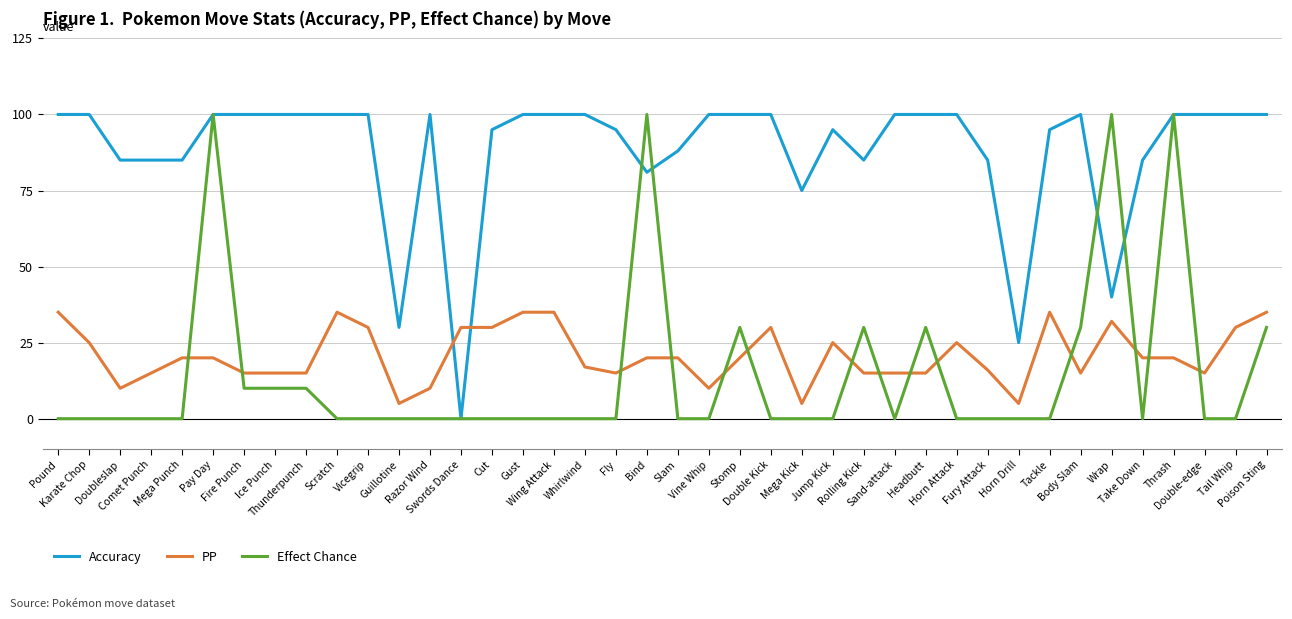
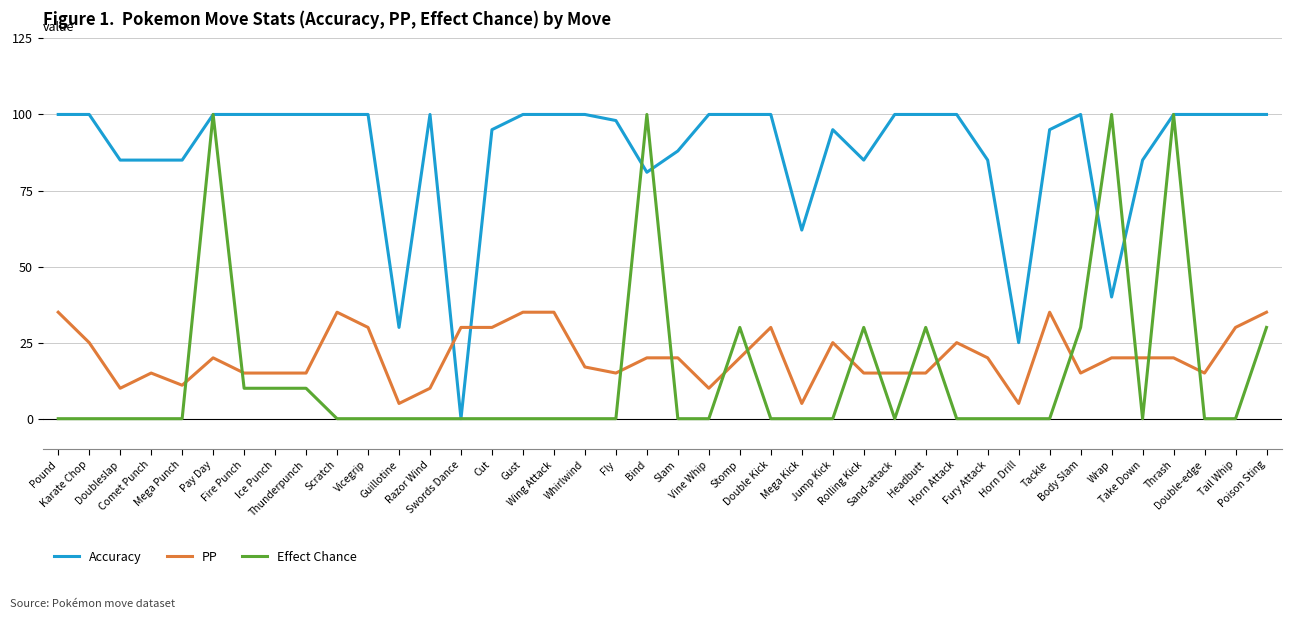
  {
    "Accuracy": {
      "Pound": 100,
      "Karate Chop": 100,
      "Doubleslap": 85,
      "Comet Punch": 85,
      "Mega Punch": 85,
      "Fire Punch": 100,
      "Ice Punch": 100,
      "Thunderpunch": 100,
      "Scratch": 100,
      "Vicegrip": 100,
      "Guillotine": 30,
      "Razor Wind": 100,
      "Cut": 95,
      "Gust": 100,
      "Wing Attack": 100,
      "Whirlwind": 100,
-     "Fly": 95,
+     "Fly": 98,
      "Bind": 81,
      "Slam": 88,
      "Vine Whip": 100,
      "Stomp": 100,
      "Double Kick": 100,
-     "Mega Kick": 75,
+     "Mega Kick": 62,
      "Jump Kick": 95,
      "Rolling Kick": 85,
      "Sand-attack": 100,
      "Headbutt": 100,
      "Horn Attack": 100,
      "Fury Attack": 85,
      "Horn Drill": 25,
      "Tackle": 95,
      "Body Slam": 100,
      "Wrap": 40,
      "Take Down": 85,
      "Double-edge": 100,
      "Tail Whip": 100,
      "Poison Sting": 100
    },
    "PP": {
      "Pound": 35,
      "Karate Chop": 25,
      "Doubleslap": 10,
      "Comet Punch": 15,
-     "Mega Punch": 20,
+     "Mega Punch": 11,
      "Pay Day": 20,
      "Fire Punch": 15,
      "Ice Punch": 15,
      "Thunderpunch": 15,
      "Scratch": 35,
      "Vicegrip": 30,
      "Guillotine": 5,
      "Razor Wind": 10,
      "Swords Dance": 30,
      "Cut": 30,
      "Gust": 35,
      "Wing Attack": 35,
      "Whirlwind": 17,
      "Fly": 15,
      "Bind": 20,
      "Slam": 20,
      "Vine Whip": 10,
      "Stomp": 20,
      "Double Kick": 30,
      "Mega Kick": 5,
      "Jump Kick": 25,
      "Rolling Kick": 15,
      "Sand-attack": 15,
      "Headbutt": 15,
      "Horn Attack": 25,
-     "Fury Attack": 16,
+     "Fury Attack": 20,
      "Horn Drill": 5,
      "Tackle": 35,
      "Body Slam": 15,
-     "Wrap": 32,
+     "Wrap": 20,
      "Take Down": 20,
      "Thrash": 20,
      "Double-edge": 15,
      "Tail Whip": 30,
      "Poison Sting": 35
    },
    "Effect Chance": {
      "Pound": 0,
      "Karate Chop": 0,
      "Doubleslap": 0,
      "Comet Punch": 0,
      "Mega Punch": 0,
      "Fire Punch": 10,
      "Ice Punch": 10,
      "Thunderpunch": 10,
      "Scratch": 0,
      "Vicegrip": 0,
      "Guillotine": 0,
      "Razor Wind": 0,
      "Cut": 0,
      "Gust": 0,
      "Wing Attack": 0,
      "Whirlwind": 0,
      "Fly": 0,
      "Bind": 100,
      "Slam": 0,
      "Vine Whip": 0,
      "Stomp": 30,
      "Double Kick": 0,
      "Mega Kick": 0,
      "Jump Kick": 0,
      "Rolling Kick": 30,
      "Sand-attack": 0,
      "Headbutt": 30,
      "Horn Attack": 0,
      "Fury Attack": 0,
      "Horn Drill": 0,
      "Tackle": 0,
      "Body Slam": 30,
      "Wrap": 100,
      "Take Down": 0,
      "Double-edge": 0,
      "Tail Whip": 0,
      "Poison Sting": 30
    }
  }
